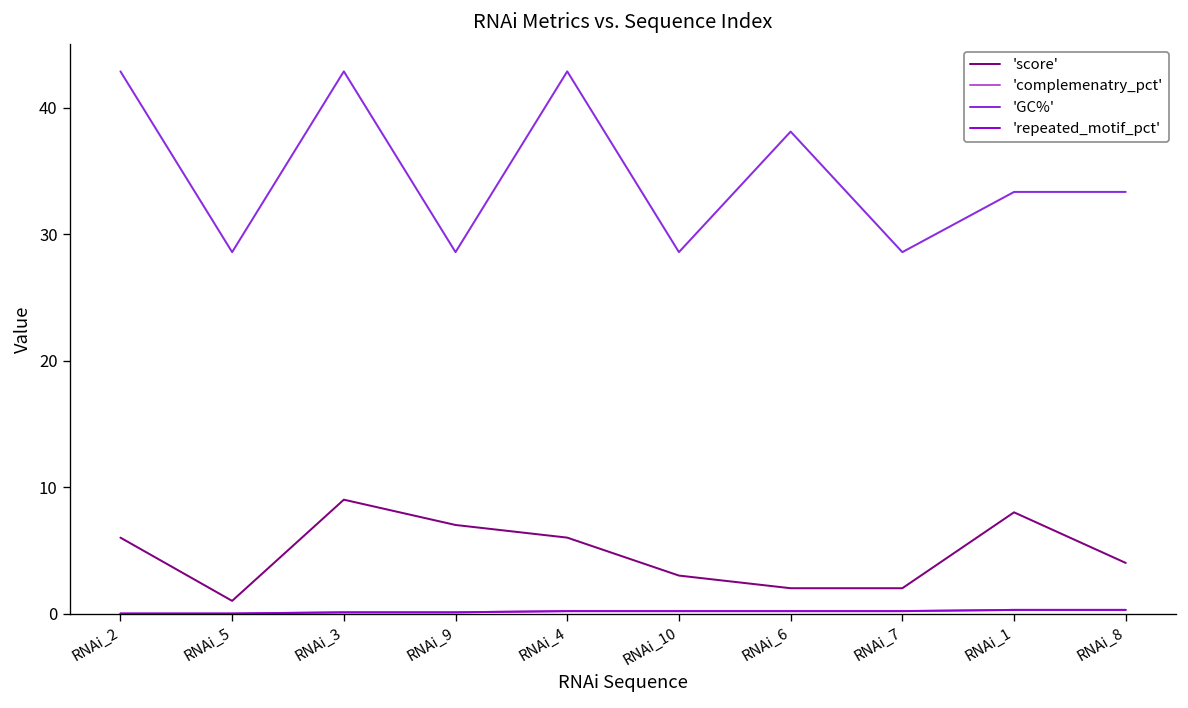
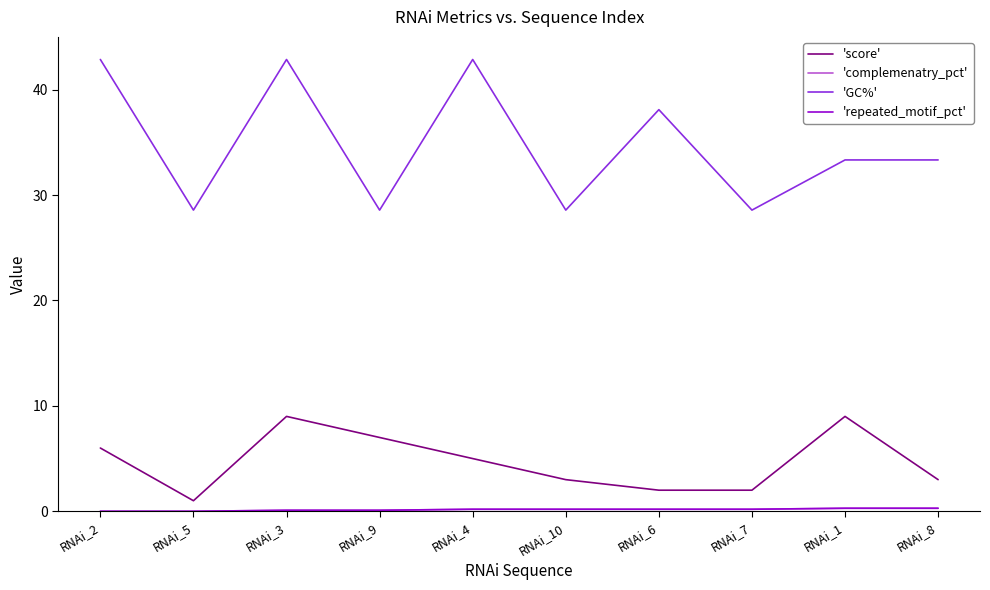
  {
    "'score'": {
      "RNAi_2": 6,
      "RNAi_5": 1,
      "RNAi_3": 9,
      "RNAi_9": 7,
-     "RNAi_4": 6,
+     "RNAi_4": 5,
      "RNAi_10": 3,
      "RNAi_6": 2,
      "RNAi_7": 2,
-     "RNAi_1": 8,
-     "RNAi_8": 4
+     "RNAi_1": 9,
+     "RNAi_8": 3
    }
  }
